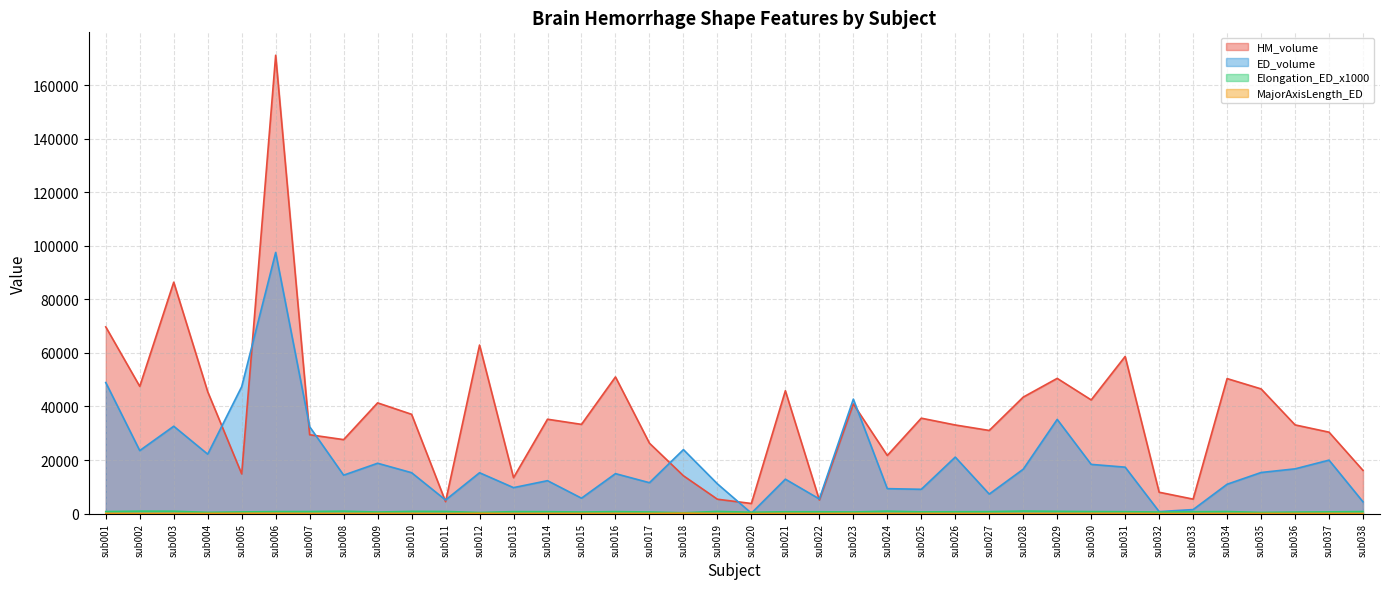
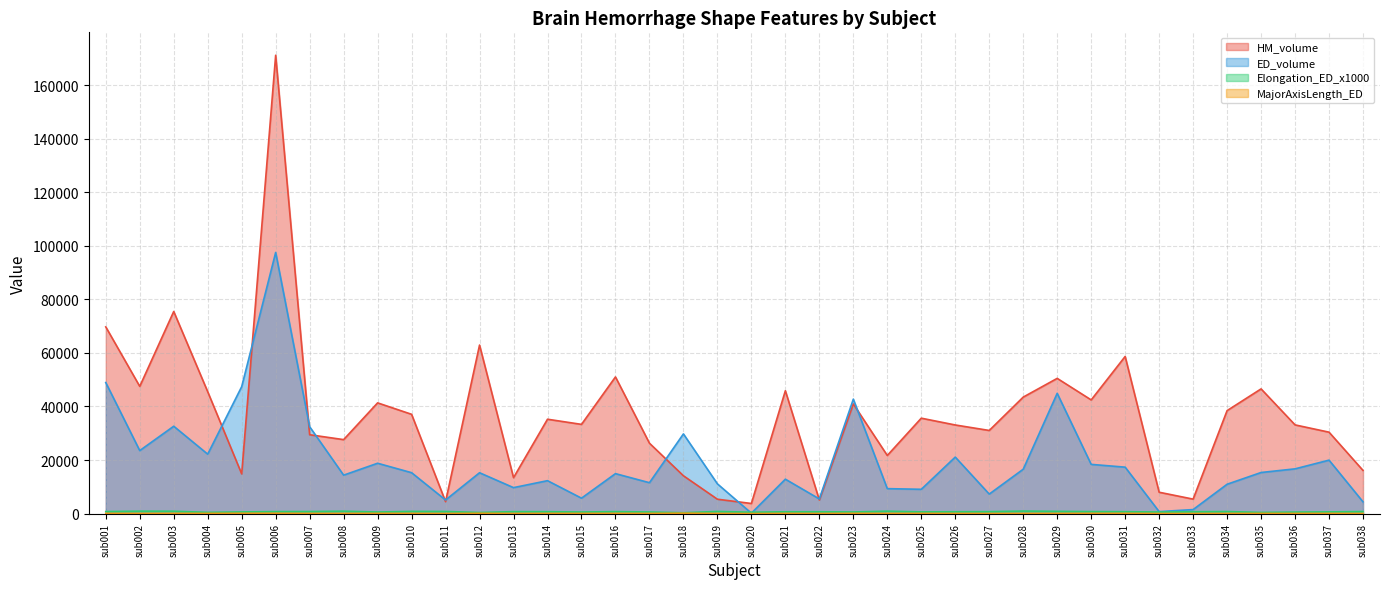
  {
    "HM_volume": {
      "sub001": 70000,
      "sub002": 48000,
-     "sub003": 86000,
+     "sub003": 75000,
      "sub004": 45000,
      "sub005": 15000,
      "sub006": 171000,
      "sub007": 29000,
      "sub008": 28000,
      "sub009": 41000,
      "sub010": 37000,
      "sub012": 63000,
      "sub013": 13000,
      "sub014": 35000,
      "sub015": 33000,
      "sub016": 51000,
      "sub017": 26000,
      "sub018": 14000,
      "sub019": 5000,
      "sub020": 4000,
      "sub021": 46000,
      "sub023": 41000,
      "sub024": 22000,
      "sub025": 36000,
      "sub026": 33000,
      "sub027": 31000,
      "sub028": 43000,
      "sub029": 50000,
      "sub030": 42000,
      "sub031": 59000,
      "sub032": 8000,
      "sub033": 5000,
-     "sub034": 50000,
+     "sub034": 38000,
      "sub035": 47000,
      "sub036": 33000,
      "sub037": 30000,
      "sub038": 16000
    },
    "ED_volume": {
      "sub001": 49000,
      "sub002": 24000,
      "sub003": 33000,
      "sub004": 22000,
      "sub005": 47000,
      "sub006": 98000,
      "sub007": 32000,
      "sub008": 14000,
      "sub009": 19000,
      "sub010": 15000,
      "sub012": 15000,
      "sub013": 10000,
      "sub014": 12000,
      "sub015": 6000,
      "sub016": 15000,
      "sub017": 12000,
-     "sub018": 24000,
+     "sub018": 30000,
      "sub019": 11000,
      "sub021": 13000,
      "sub023": 43000,
      "sub024": 9000,
      "sub025": 9000,
      "sub026": 21000,
      "sub027": 7000,
      "sub028": 17000,
-     "sub029": 35000,
+     "sub029": 45000,
      "sub030": 18000,
      "sub031": 17000,
      "sub034": 11000,
      "sub035": 15000,
      "sub036": 17000,
      "sub037": 20000,
      "sub038": 4000
    }
  }
